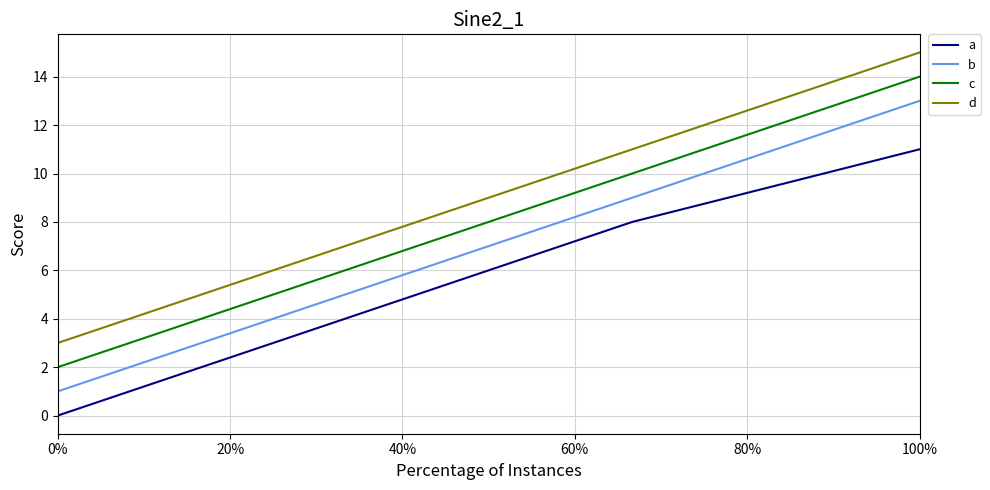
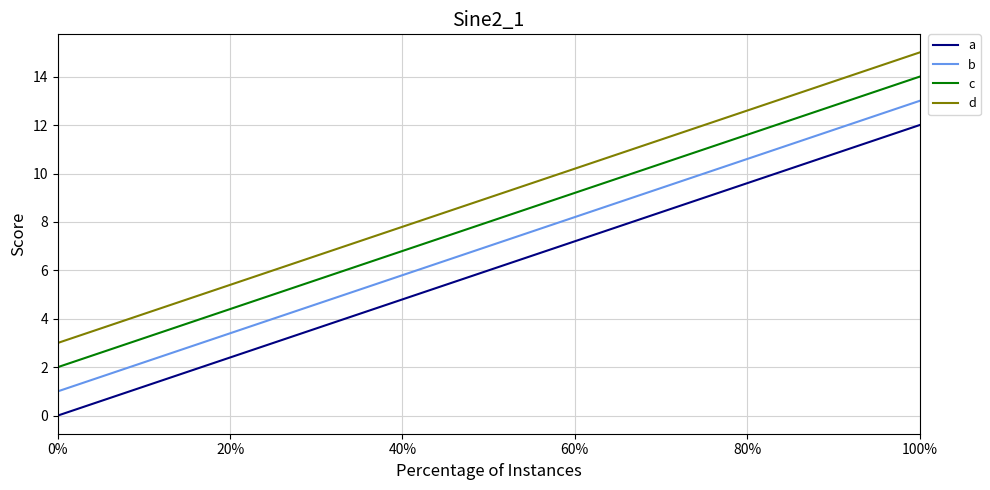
  {
    "a": {
      "0%": 0,
-     "100%": 11
+     "100%": 12
    },
    "b": {
      "0%": 1,
      "100%": 13
    },
    "c": {
      "0%": 2,
      "100%": 14
    },
    "d": {
      "0%": 3,
      "100%": 15
    }
  }
